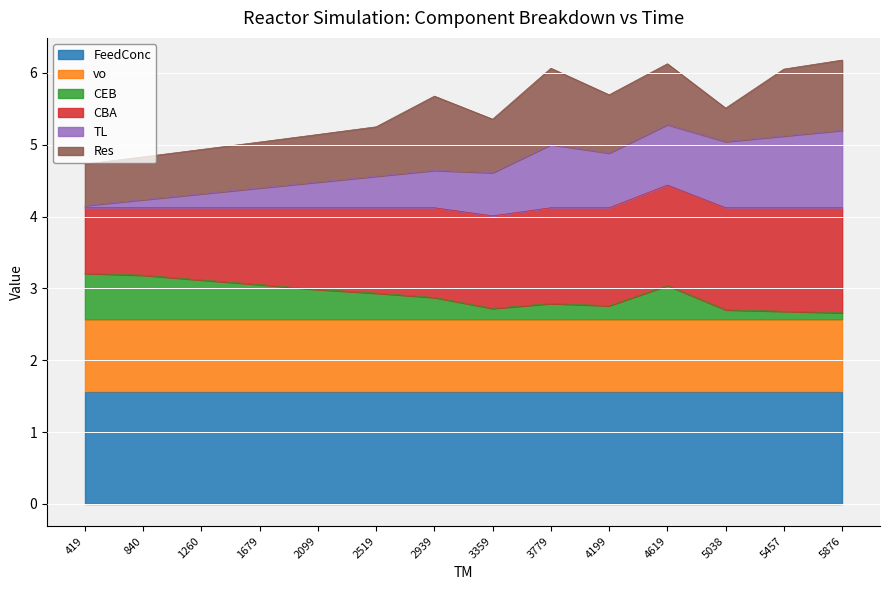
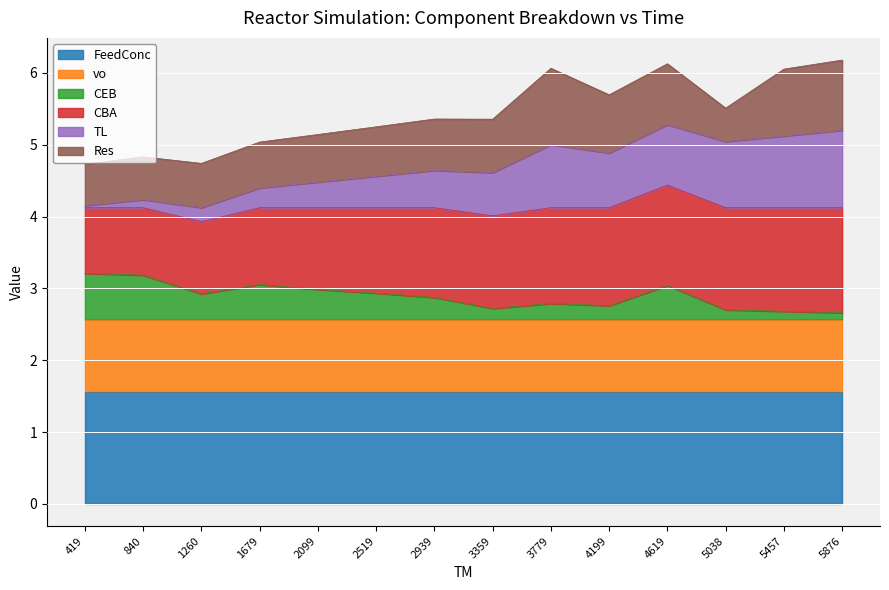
  {
    "FeedConc": {
      "419": 1.6,
      "840": 1.6,
      "1260": 1.6,
      "1679": 1.6,
      "2099": 1.6,
      "2519": 1.6,
      "2939": 1.6,
      "3359": 1.6,
      "3779": 1.6,
      "4199": 1.6,
      "4619": 1.6,
      "5038": 1.6,
      "5457": 1.6,
      "5876": 1.6
    },
    "CEB": {
-     "1260": 3.1
+     "1260": 2.9
    },
    "CBA": {
      "1260": 1.0
    },
    "TL": {
      "1260": 0.2
    },
    "Res": {
      "1260": 0.6,
-     "2939": 1.0
+     "2939": 0.7
    }
  }
